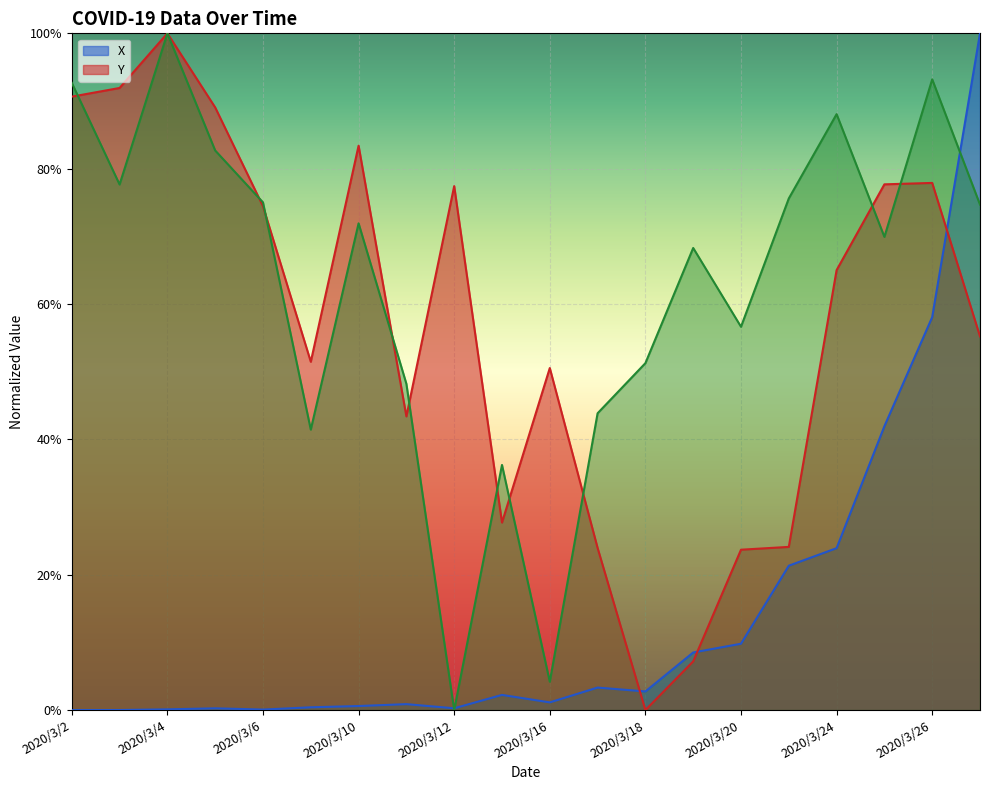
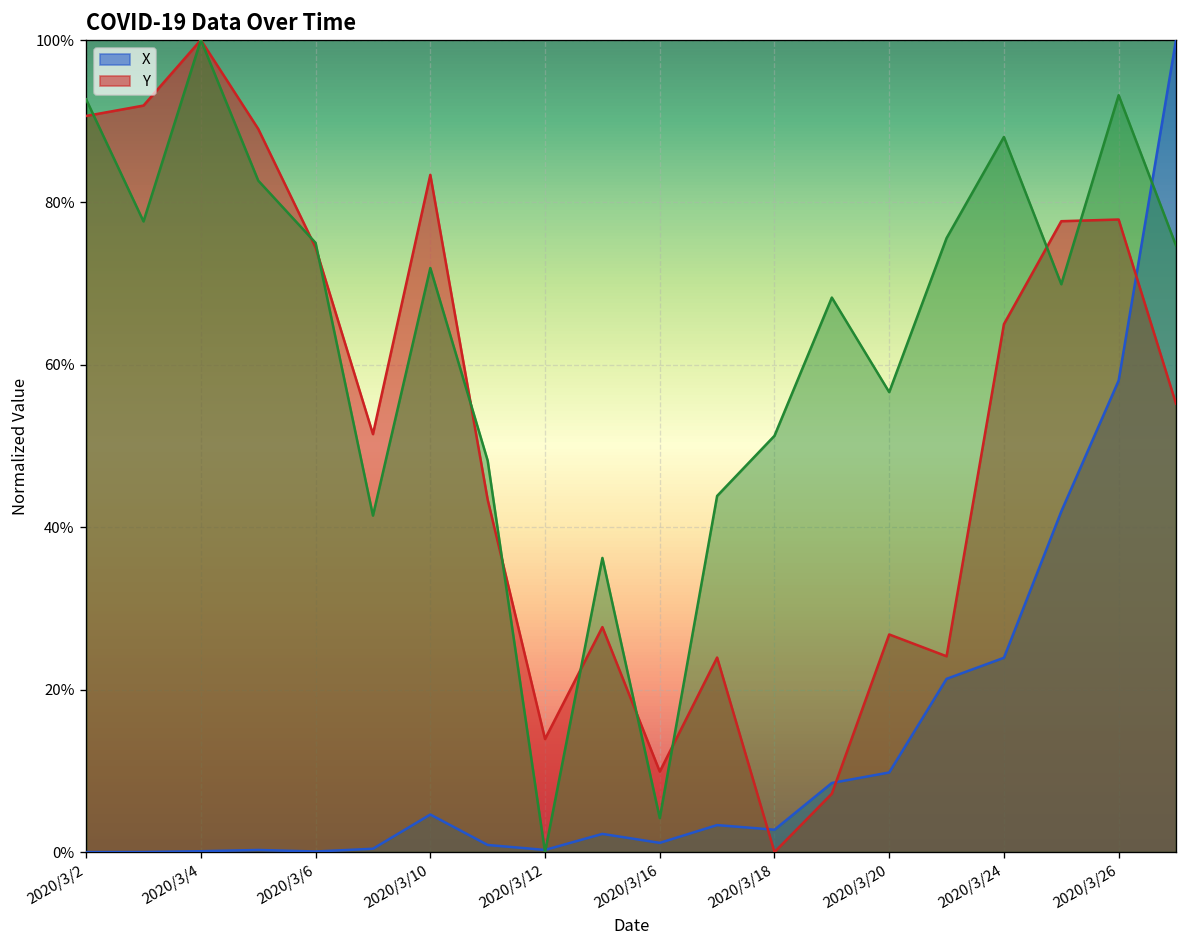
  {
    "X": {
      "2020/3/2": "0%",
      "2020/3/4": "0%",
      "2020/3/6": "0%",
-     "2020/3/10": "1%",
+     "2020/3/10": "5%",
      "2020/3/16": "1%",
      "2020/3/18": "3%",
      "2020/3/20": "10%",
      "2020/3/24": "24%",
      "2020/3/26": "58%"
    },
    "Y": {
      "2020/3/2": "91%",
      "2020/3/6": "74%",
      "2020/3/10": "83%",
-     "2020/3/12": "77%",
-     "2020/3/16": "51%",
+     "2020/3/12": "14%",
+     "2020/3/16": "10%",
      "2020/3/18": "0%",
-     "2020/3/20": "24%",
+     "2020/3/20": "27%",
      "2020/3/24": "65%",
      "2020/3/26": "78%"
    }
  }
